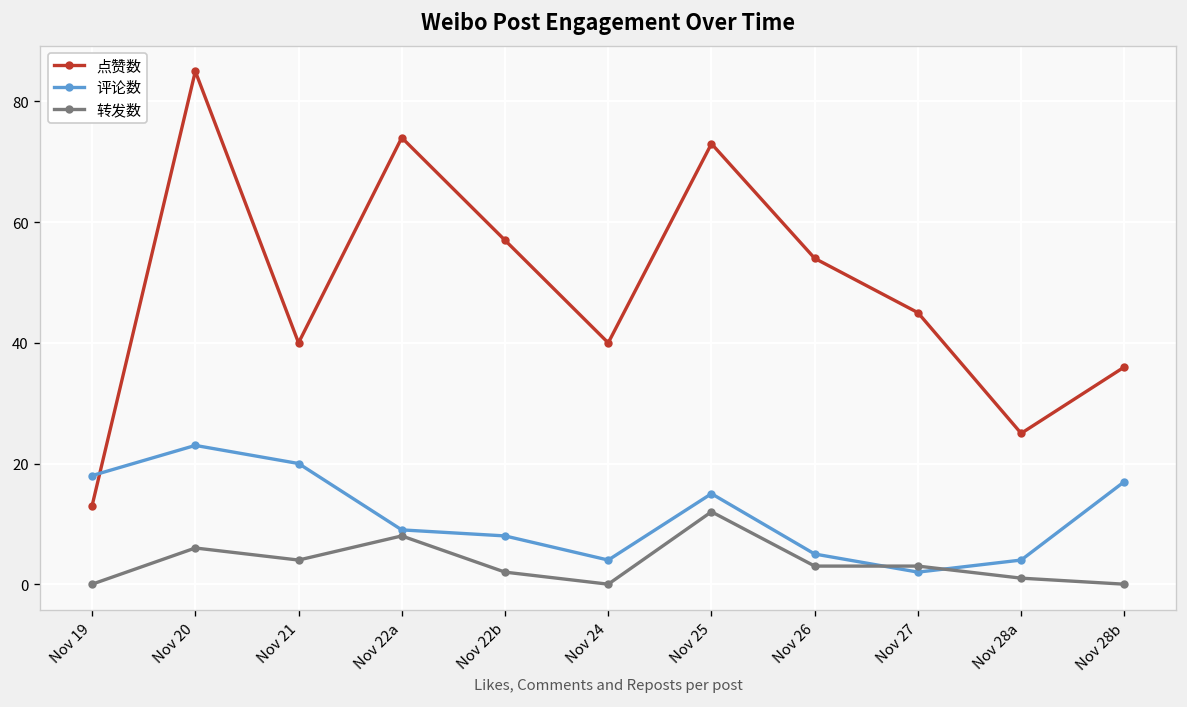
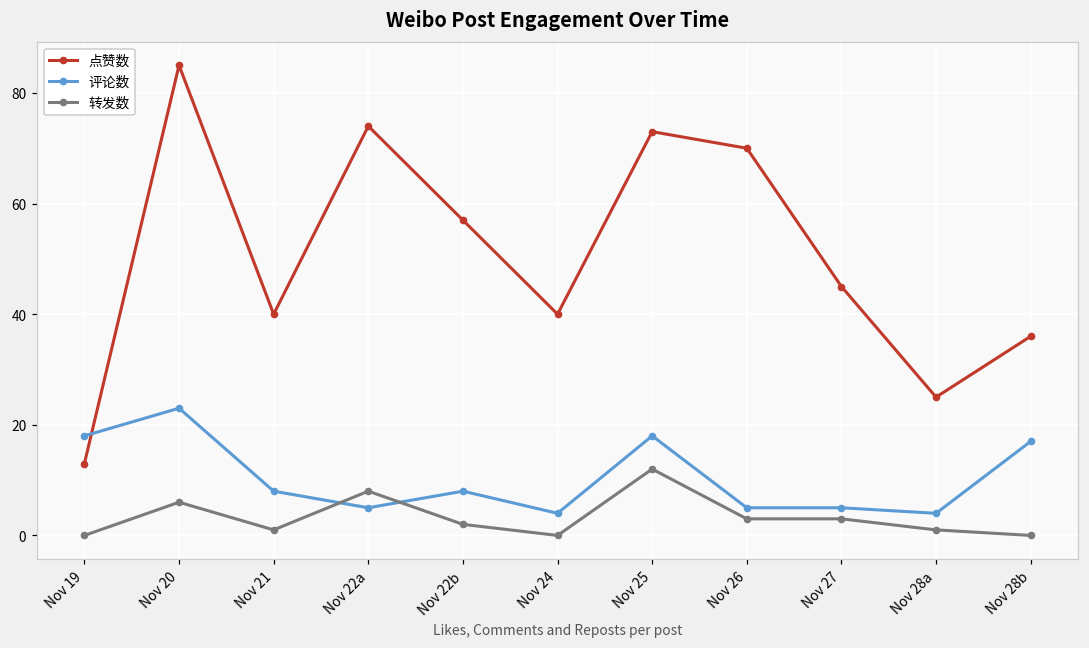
  {
    "点赞数": {
      "Nov 19": 13,
      "Nov 20": 85,
      "Nov 21": 40,
      "Nov 22a": 74,
      "Nov 22b": 57,
      "Nov 24": 40,
      "Nov 25": 73,
-     "Nov 26": 54,
+     "Nov 26": 70,
      "Nov 27": 45,
      "Nov 28a": 25,
      "Nov 28b": 36
    },
    "评论数": {
      "Nov 19": 18,
      "Nov 20": 23,
-     "Nov 21": 20,
-     "Nov 22a": 9,
+     "Nov 21": 8,
+     "Nov 22a": 5,
      "Nov 22b": 8,
      "Nov 24": 4,
-     "Nov 25": 15,
+     "Nov 25": 18,
      "Nov 26": 5,
-     "Nov 27": 2,
+     "Nov 27": 5,
      "Nov 28a": 4,
      "Nov 28b": 17
    },
    "转发数": {
      "Nov 19": 0,
      "Nov 20": 6,
-     "Nov 21": 4,
+     "Nov 21": 1,
      "Nov 22a": 8,
      "Nov 22b": 2,
      "Nov 24": 0,
      "Nov 25": 12,
      "Nov 26": 3,
      "Nov 27": 3,
      "Nov 28a": 1,
      "Nov 28b": 0
    }
  }
